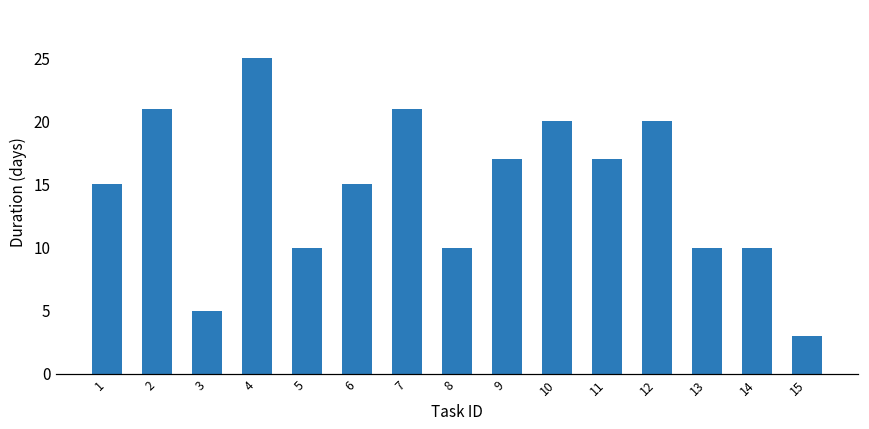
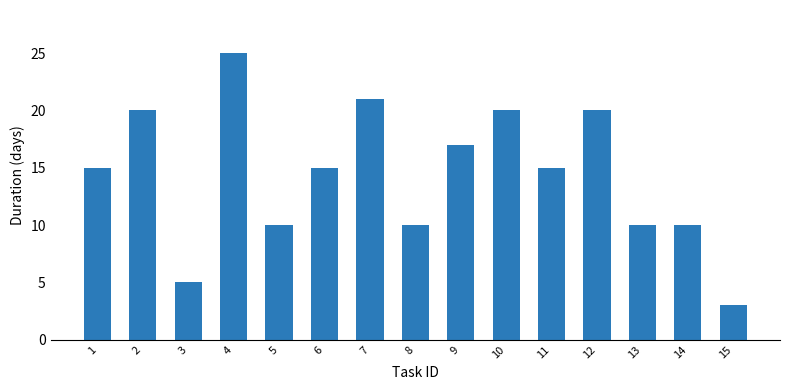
  {
    "1": 15,
-   "2": 21,
+   "2": 20,
    "3": 5,
    "4": 25,
    "5": 10,
    "6": 15,
    "7": 21,
    "8": 10,
    "9": 17,
    "10": 20,
-   "11": 17,
+   "11": 15,
    "12": 20,
    "13": 10,
    "14": 10,
    "15": 3
  }
